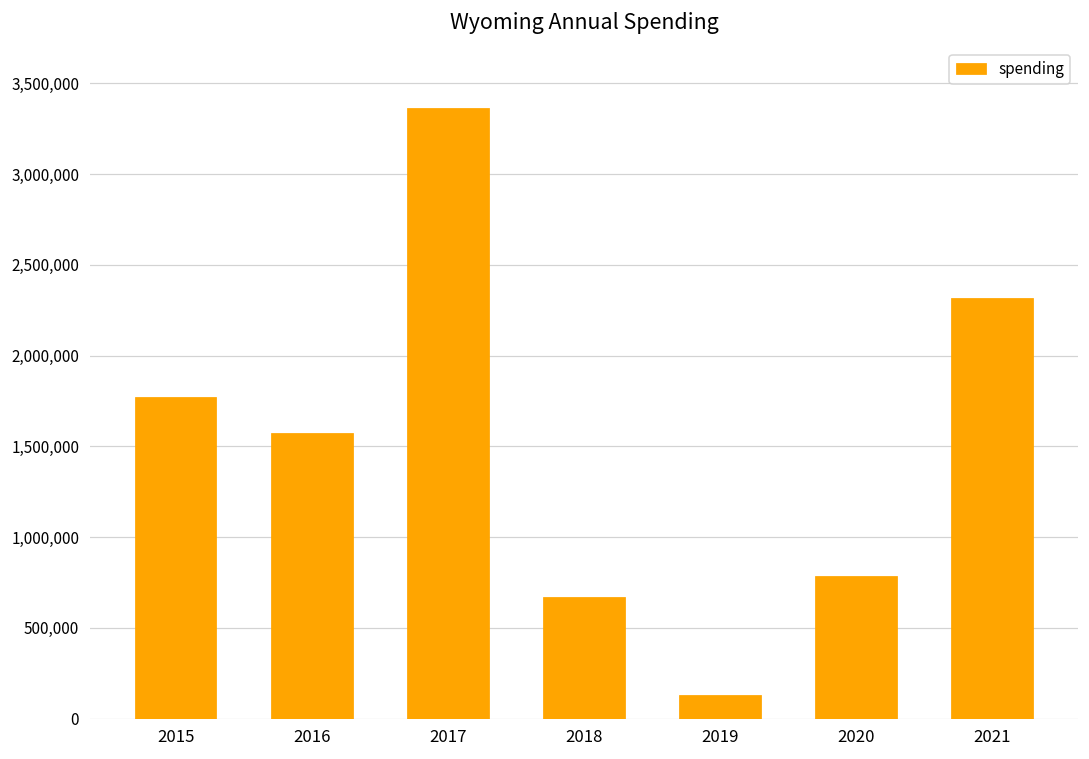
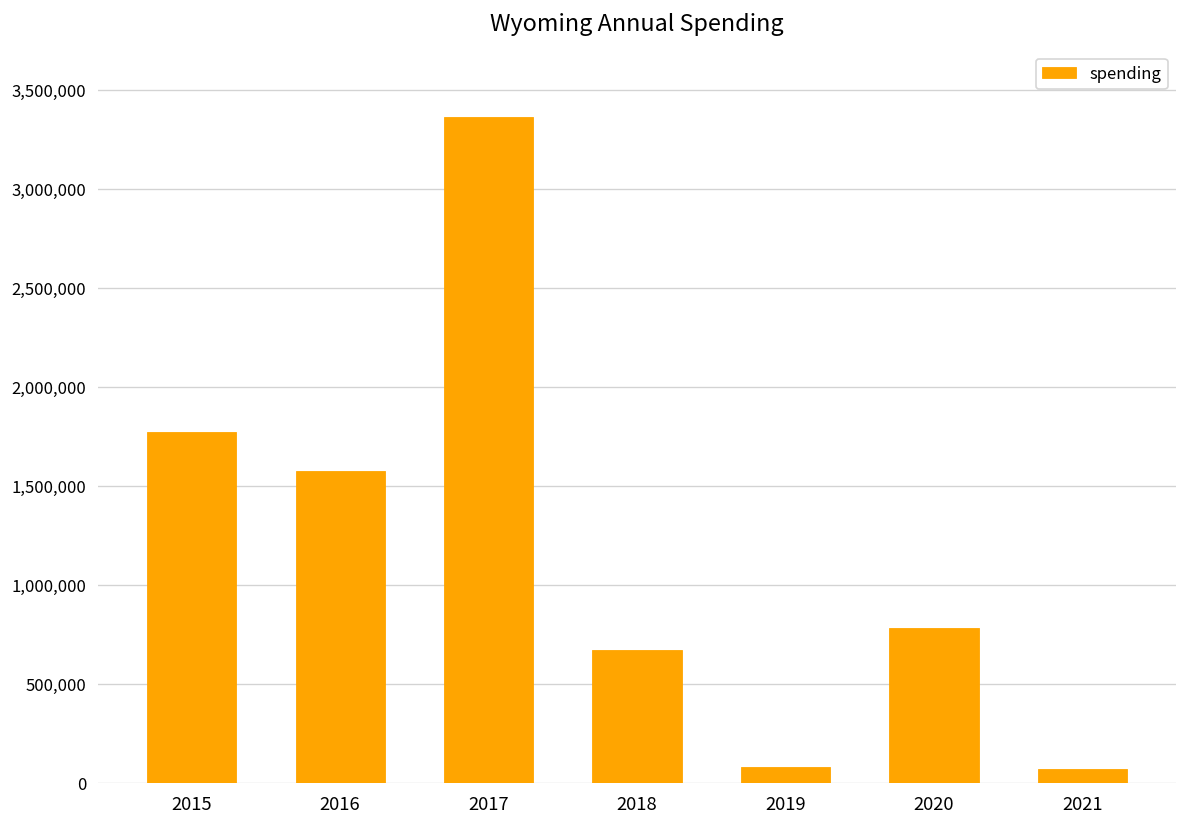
  {
    "2015": "1,770,000",
    "2016": "1,570,000",
    "2017": "3,370,000",
    "2018": "670,000",
-   "2019": "130,000",
+   "2019": "80,000",
    "2020": "780,000",
-   "2021": "2,310,000"
+   "2021": "70,000"
  }
